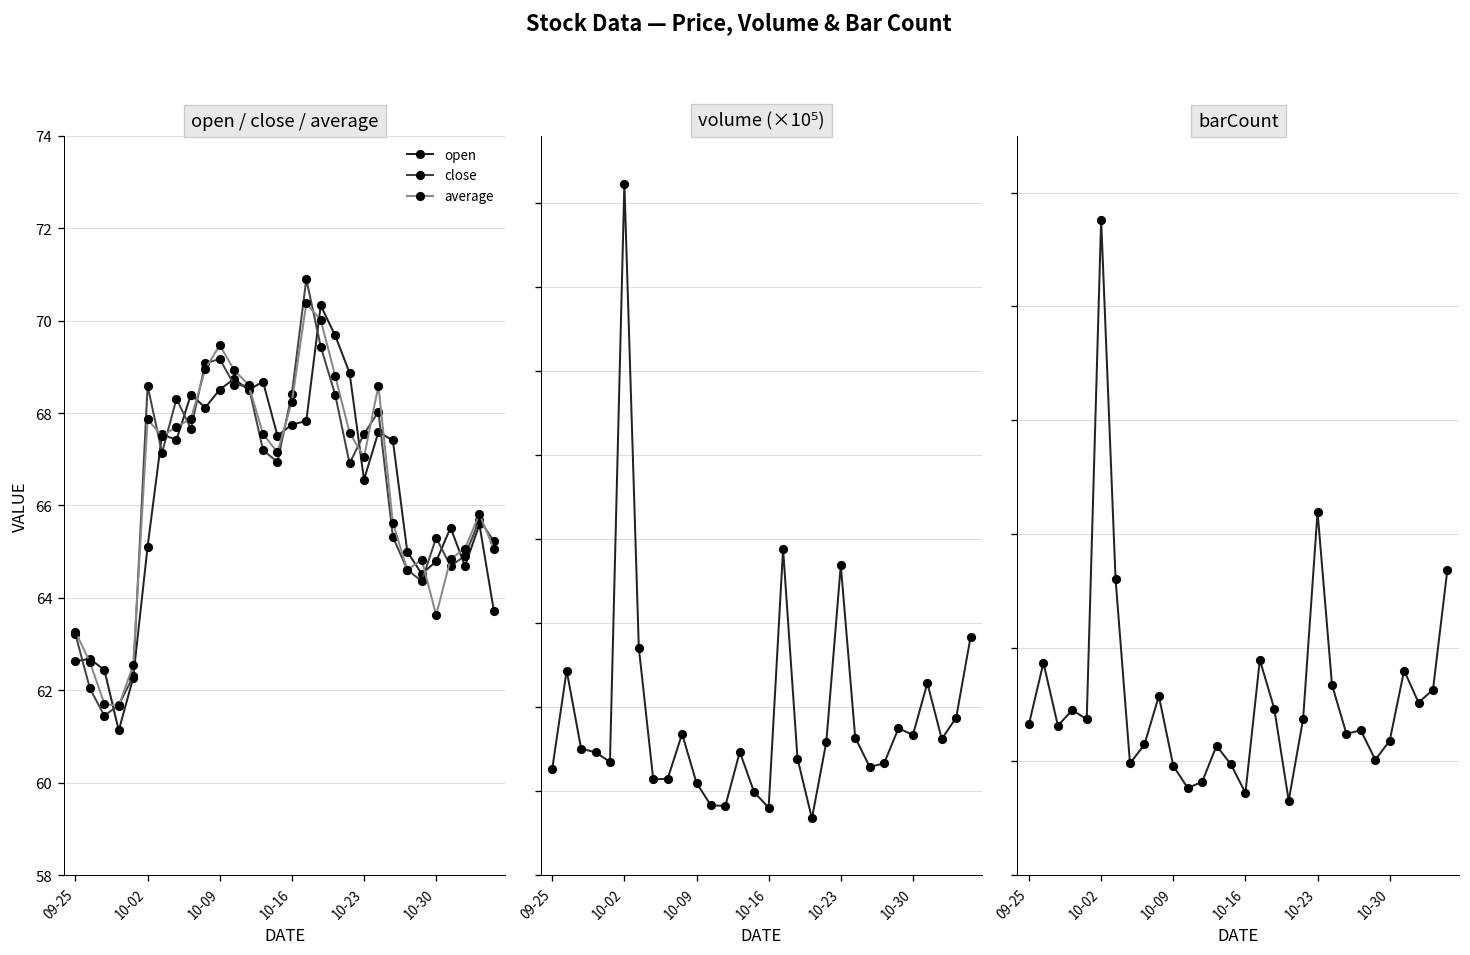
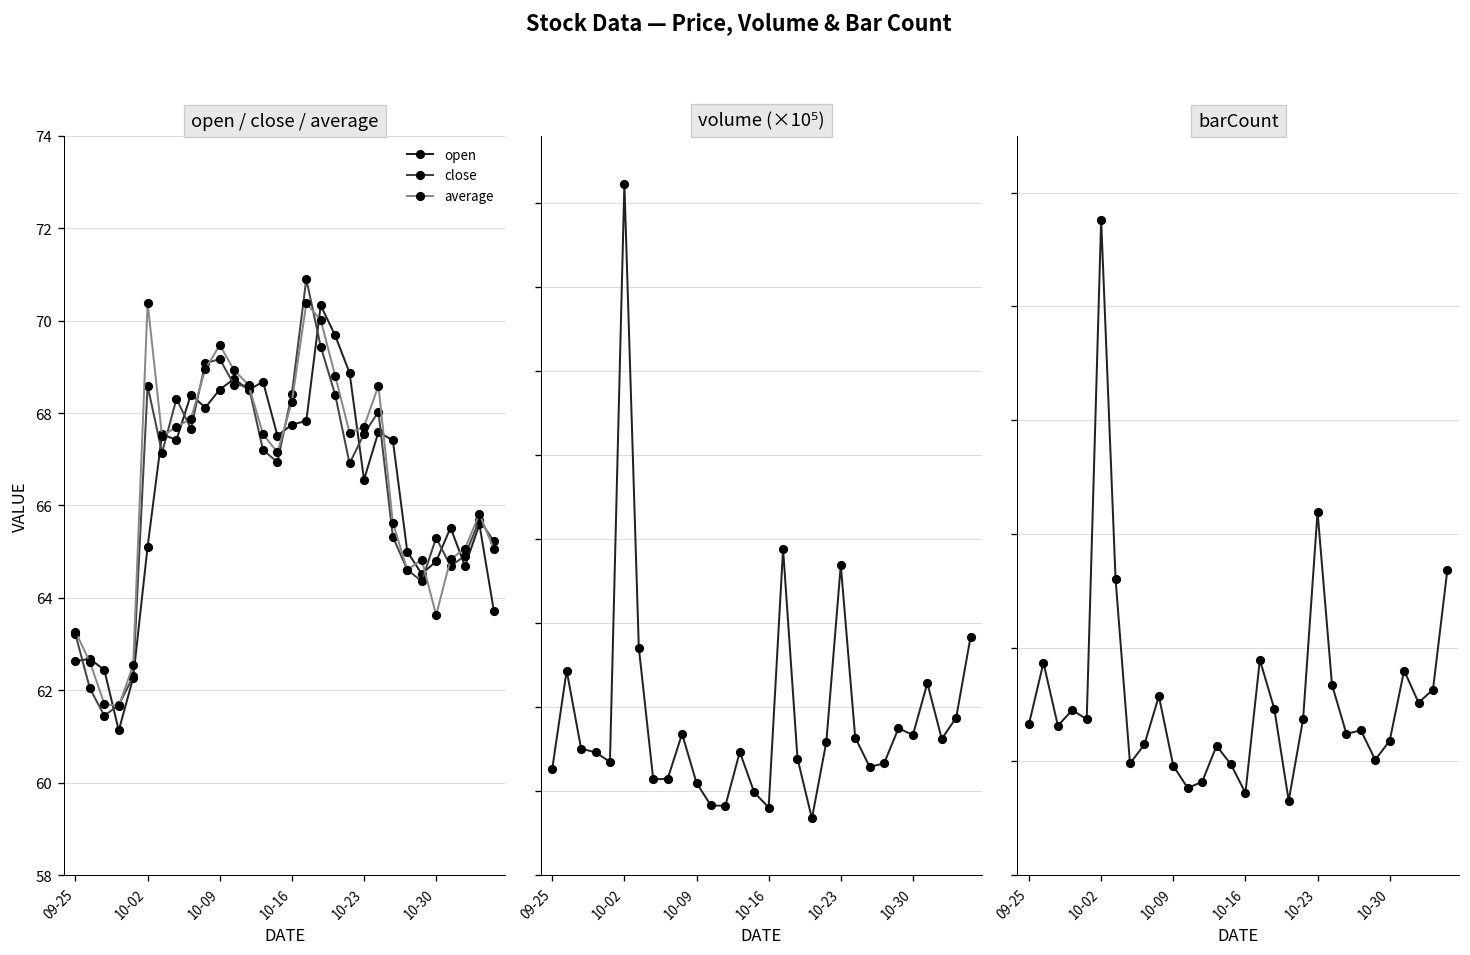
  {
    "open / close / average": {
      "average": {
-       "10-02": 67.9,
+       "10-02": 70.4,
        "10-09": 69.5,
        "10-16": 68.2,
-       "10-23": 67.0,
+       "10-23": 67.7,
        "10-30": 63.6
      }
    }
  }
